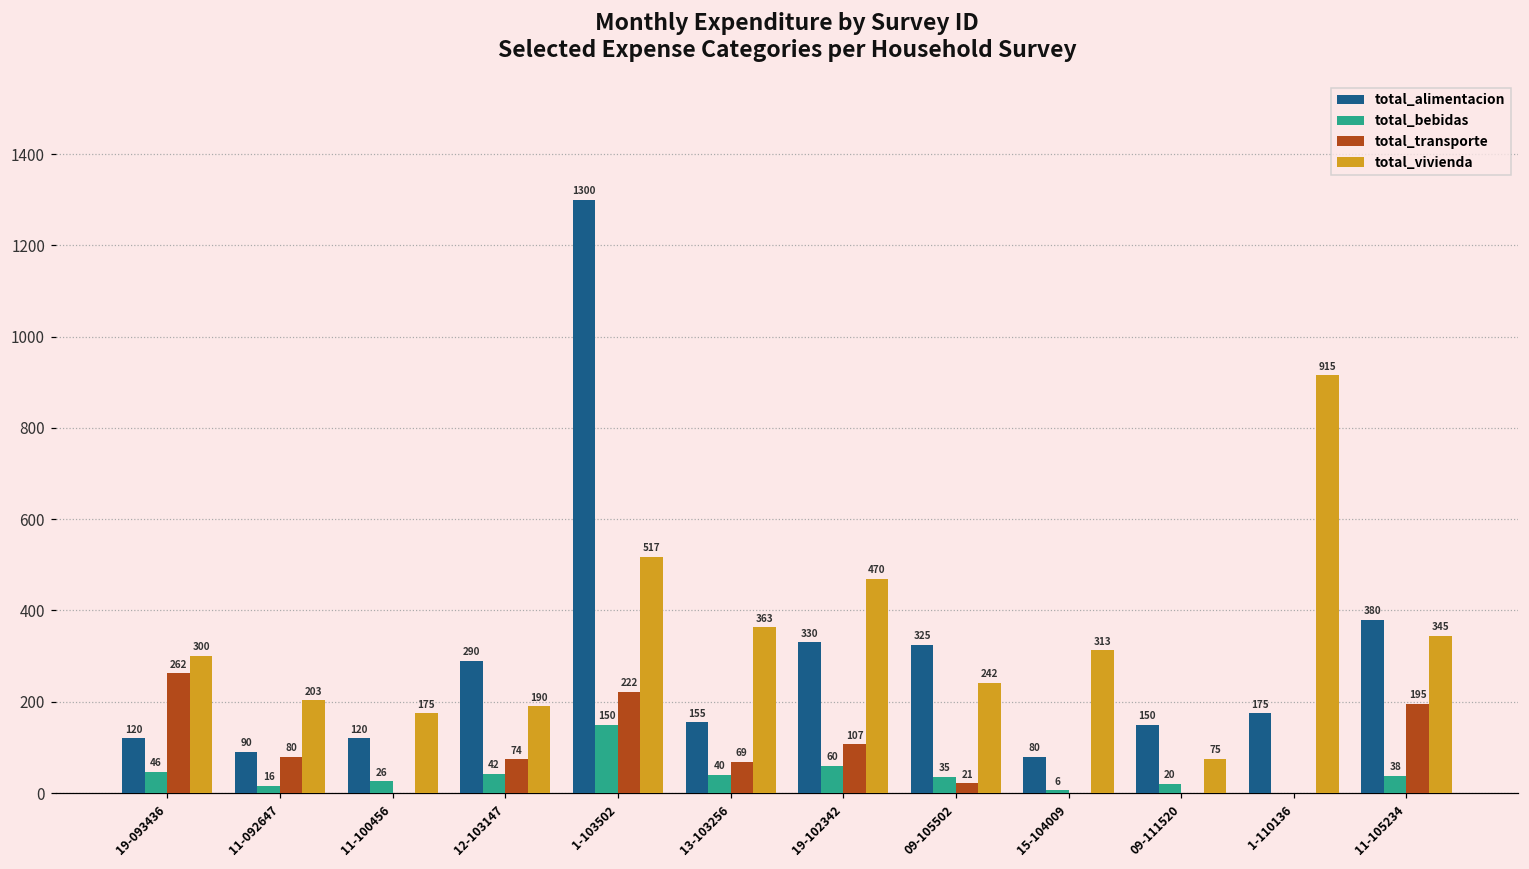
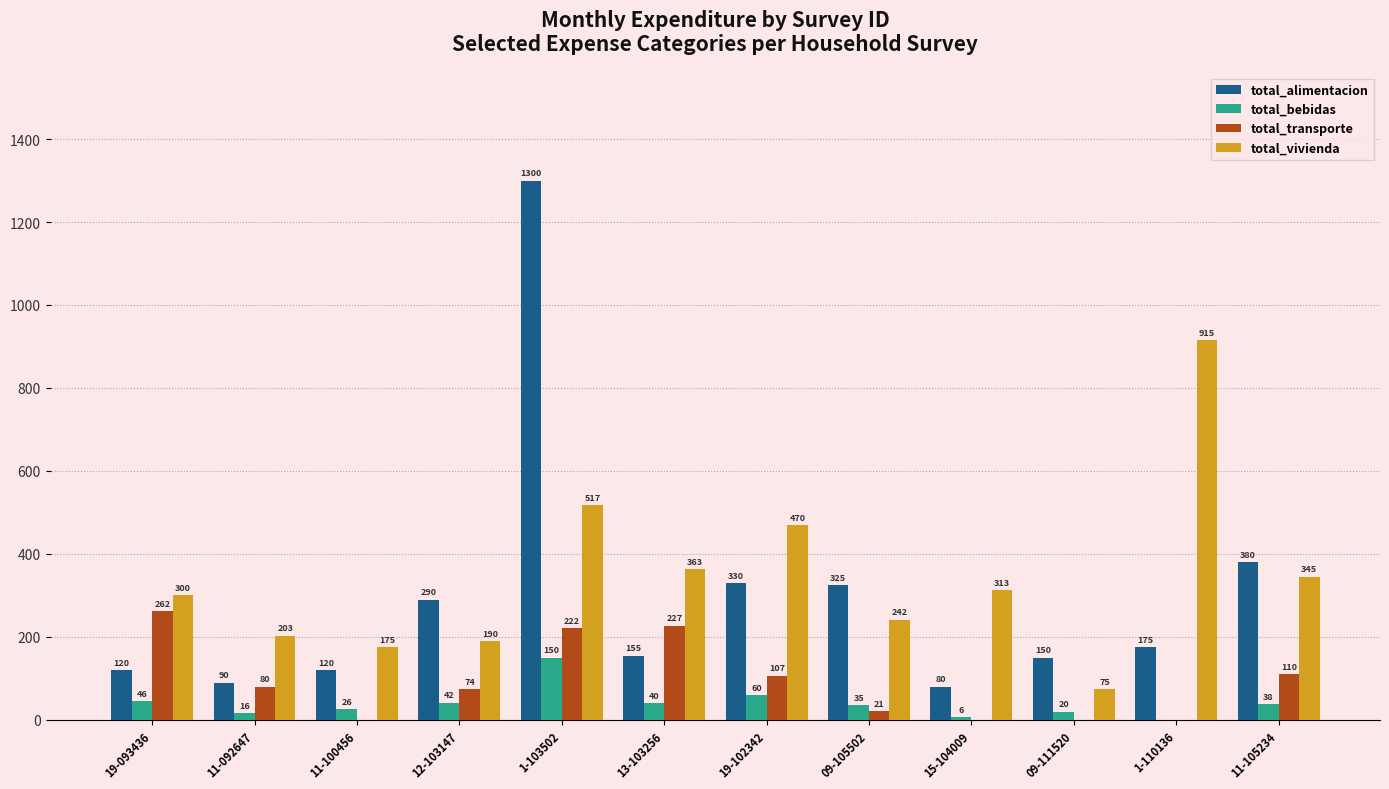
  {
    "total_alimentacion": {
      "19-093436": 120,
      "11-092647": 90,
      "11-100456": 120,
      "12-103147": 290,
      "1-103502": 1300,
      "13-103256": 155,
      "19-102342": 330,
      "09-105502": 325,
      "15-104009": 80,
      "09-111520": 150,
      "1-110136": 175,
      "11-105234": 380
    },
    "total_bebidas": {
      "19-093436": 46,
      "11-092647": 16,
      "11-100456": 26,
      "12-103147": 42,
      "1-103502": 150,
      "13-103256": 40,
      "19-102342": 60,
      "09-105502": 35,
      "15-104009": 6,
      "09-111520": 20,
      "11-105234": 38
    },
    "total_transporte": {
      "19-093436": 262,
      "11-092647": 80,
      "12-103147": 74,
      "1-103502": 222,
-     "13-103256": 69,
+     "13-103256": 227,
      "19-102342": 107,
      "09-105502": 21,
-     "11-105234": 195
+     "11-105234": 110
    },
    "total_vivienda": {
      "19-093436": 300,
      "11-092647": 203,
      "11-100456": 175,
      "12-103147": 190,
      "1-103502": 517,
      "13-103256": 363,
      "19-102342": 470,
      "09-105502": 242,
      "15-104009": 313,
      "09-111520": 75,
      "1-110136": 915,
      "11-105234": 345
    }
  }
